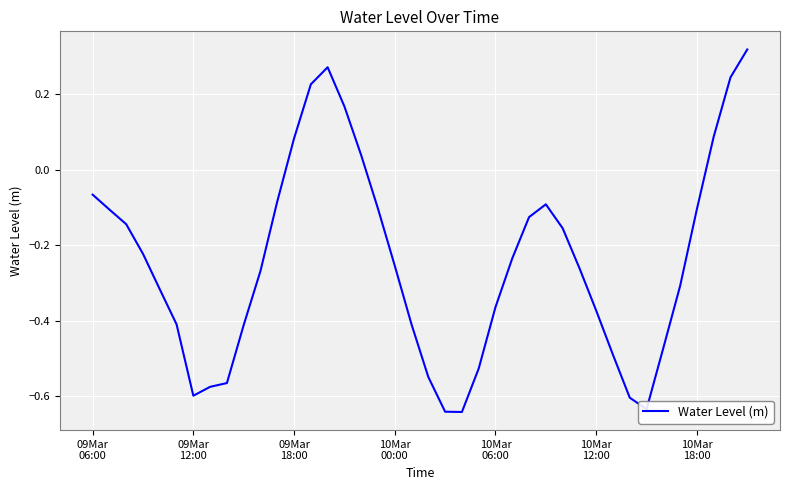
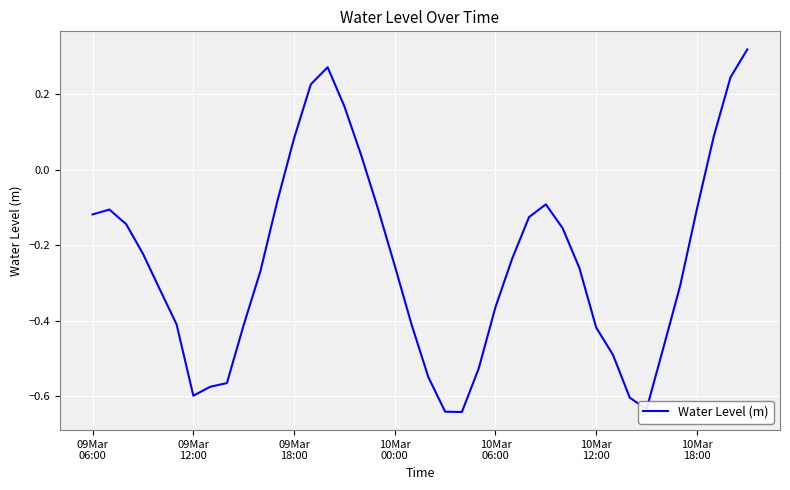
  {
-   "09Mar 06:00": -0.07,
+   "09Mar 06:00": -0.12,
    "09Mar 12:00": -0.60,
    "09Mar 18:00": 0.08,
    "10Mar 00:00": -0.25,
    "10Mar 06:00": -0.36,
-   "10Mar 12:00": -0.37,
+   "10Mar 12:00": -0.42,
    "10Mar 18:00": -0.10
  }
